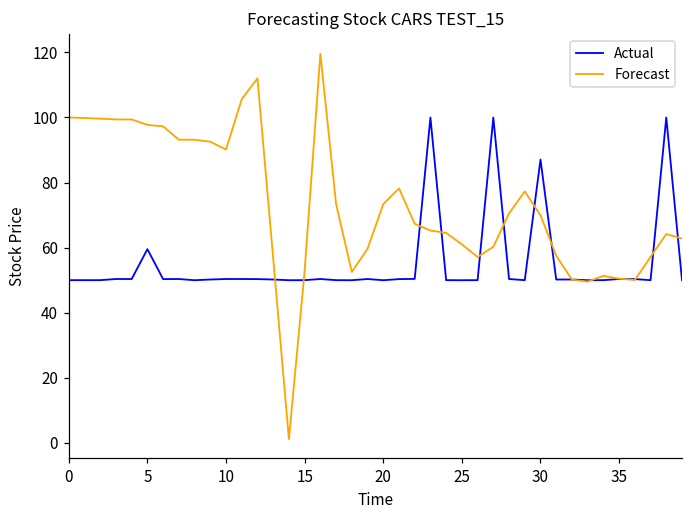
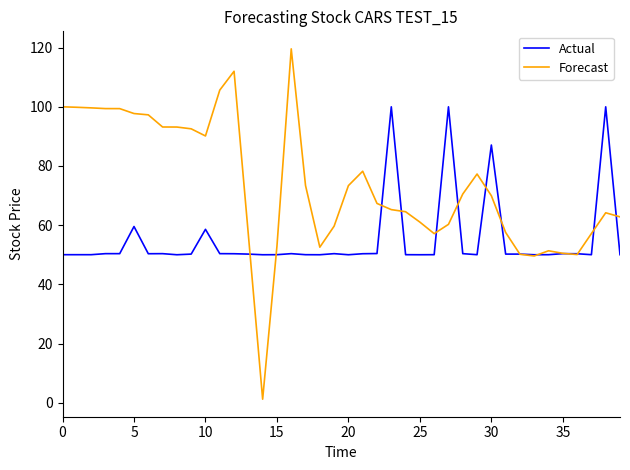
  {
    "Actual": {
      "0": 50,
      "5": 60,
-     "10": 50,
+     "10": 59,
      "15": 50,
      "20": 50,
      "25": 50,
      "30": 87
    },
    "Forecast": {
      "0": 100,
      "5": 98,
      "10": 90,
      "15": 53,
      "20": 73,
      "25": 61,
      "30": 70
    }
  }
